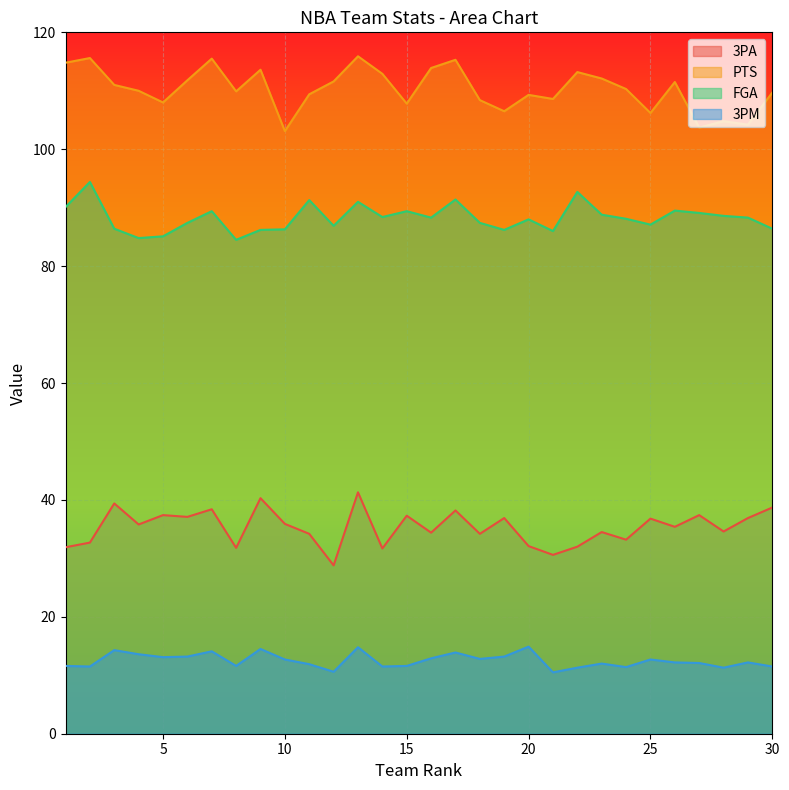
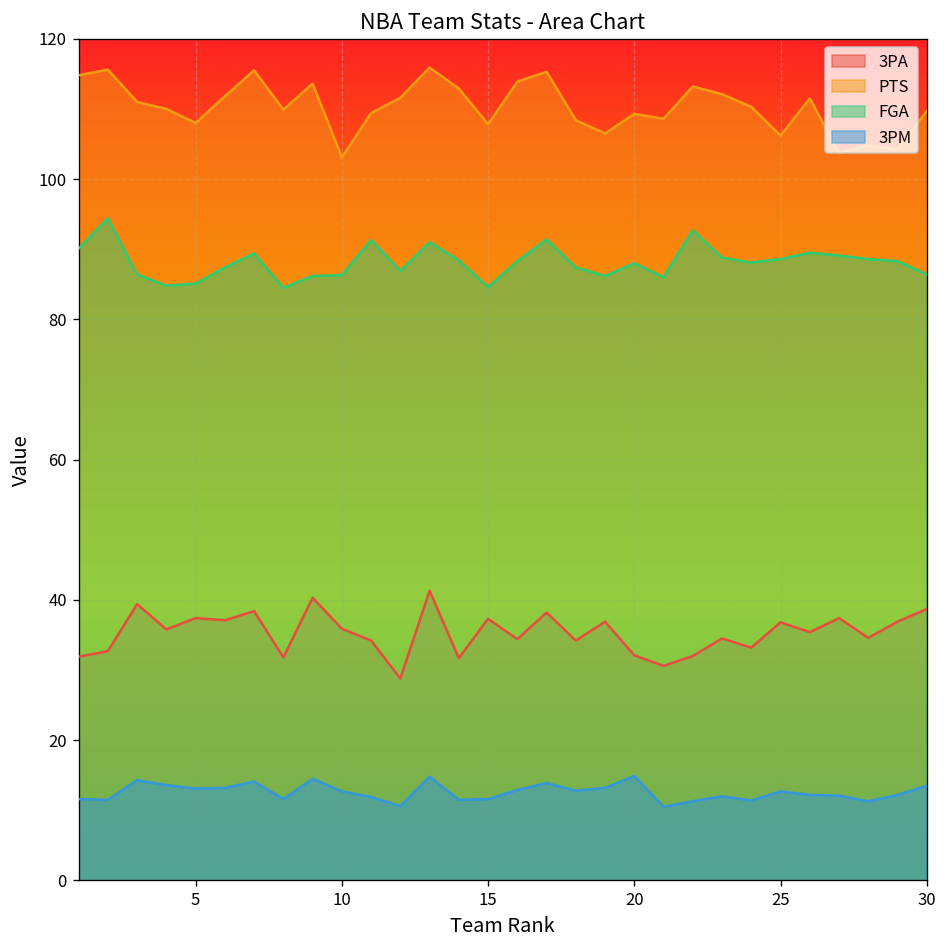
  {
    "3PA": {
      "5": 37,
      "10": 36,
      "15": 37,
      "20": 32,
      "25": 37,
      "30": 39
    },
    "PTS": {
      "5": 108,
      "10": 103,
      "15": 108,
      "20": 109,
      "25": 106,
      "30": 110
    },
    "FGA": {
      "5": 85,
      "10": 86,
-     "15": 89,
+     "15": 85,
      "20": 88,
-     "25": 87,
+     "25": 89,
      "30": 86
    },
    "3PM": {
      "5": 13,
      "10": 13,
      "15": 12,
      "20": 15,
      "25": 13,
-     "30": 12
+     "30": 14
    }
  }
